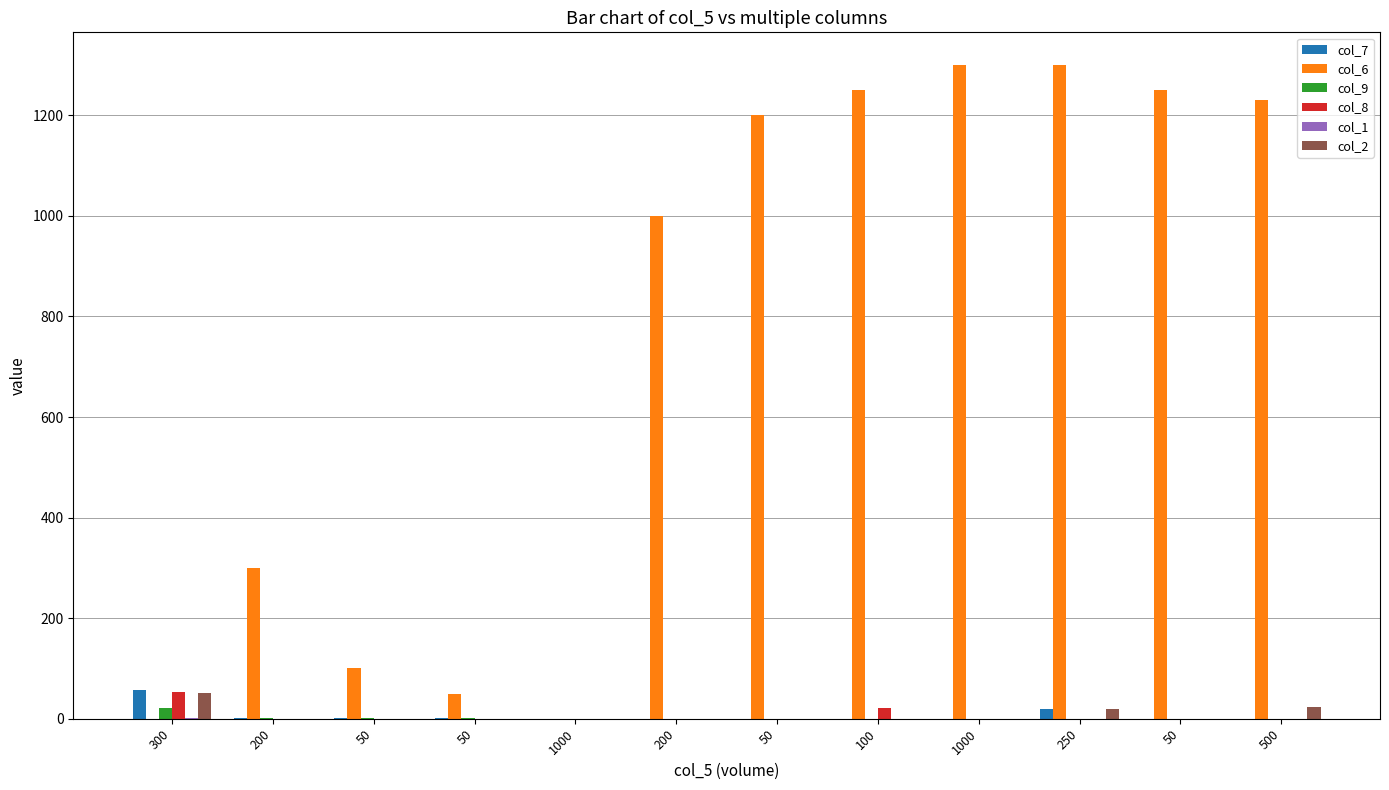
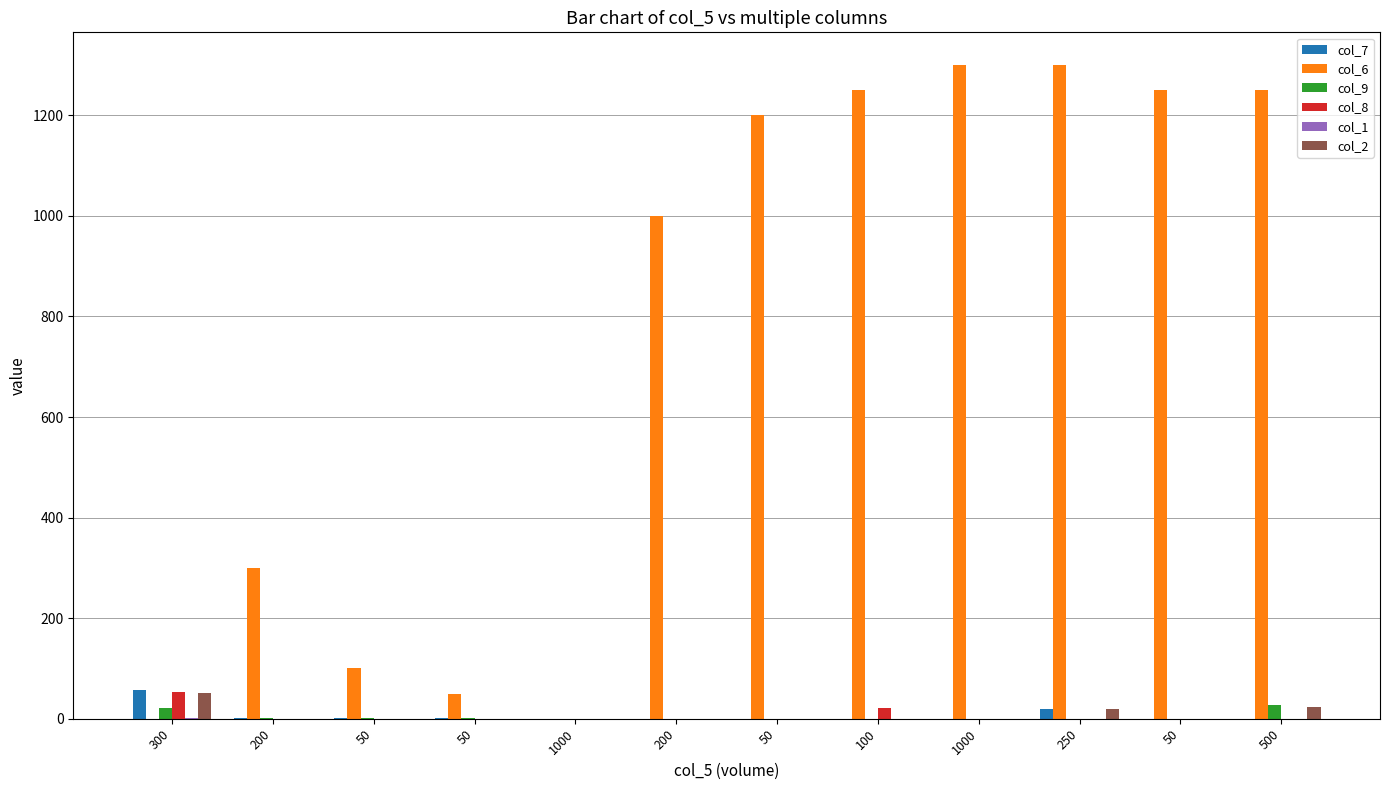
  {
    "col_7": {
      "300": 60,
      "250": 20
    },
    "col_6": {
      "300": 0,
      "100": 1250,
      "250": 1300,
-     "500": 1230
+     "500": 1250
    },
    "col_9": {
      "300": 20,
-     "500": 0
+     "500": 30
    },
    "col_8": {
      "300": 50,
      "100": 20,
      "500": 0
    },
    "col_2": {
      "300": 50,
      "250": 20,
      "500": 20
    }
  }
